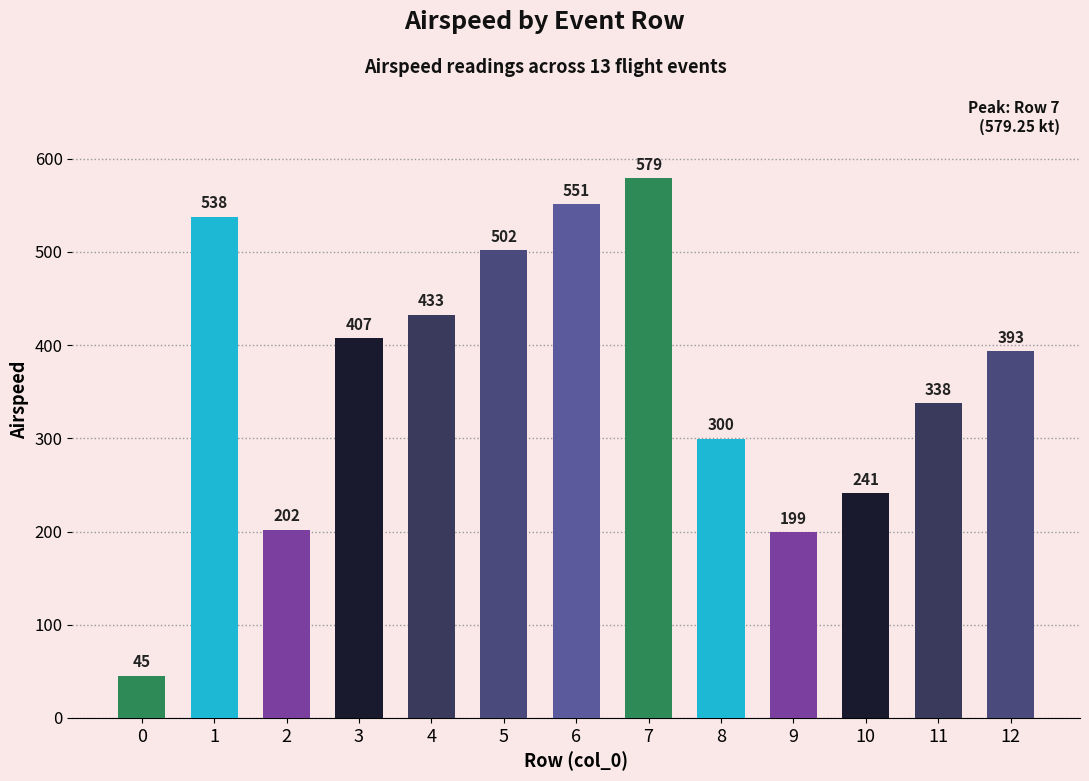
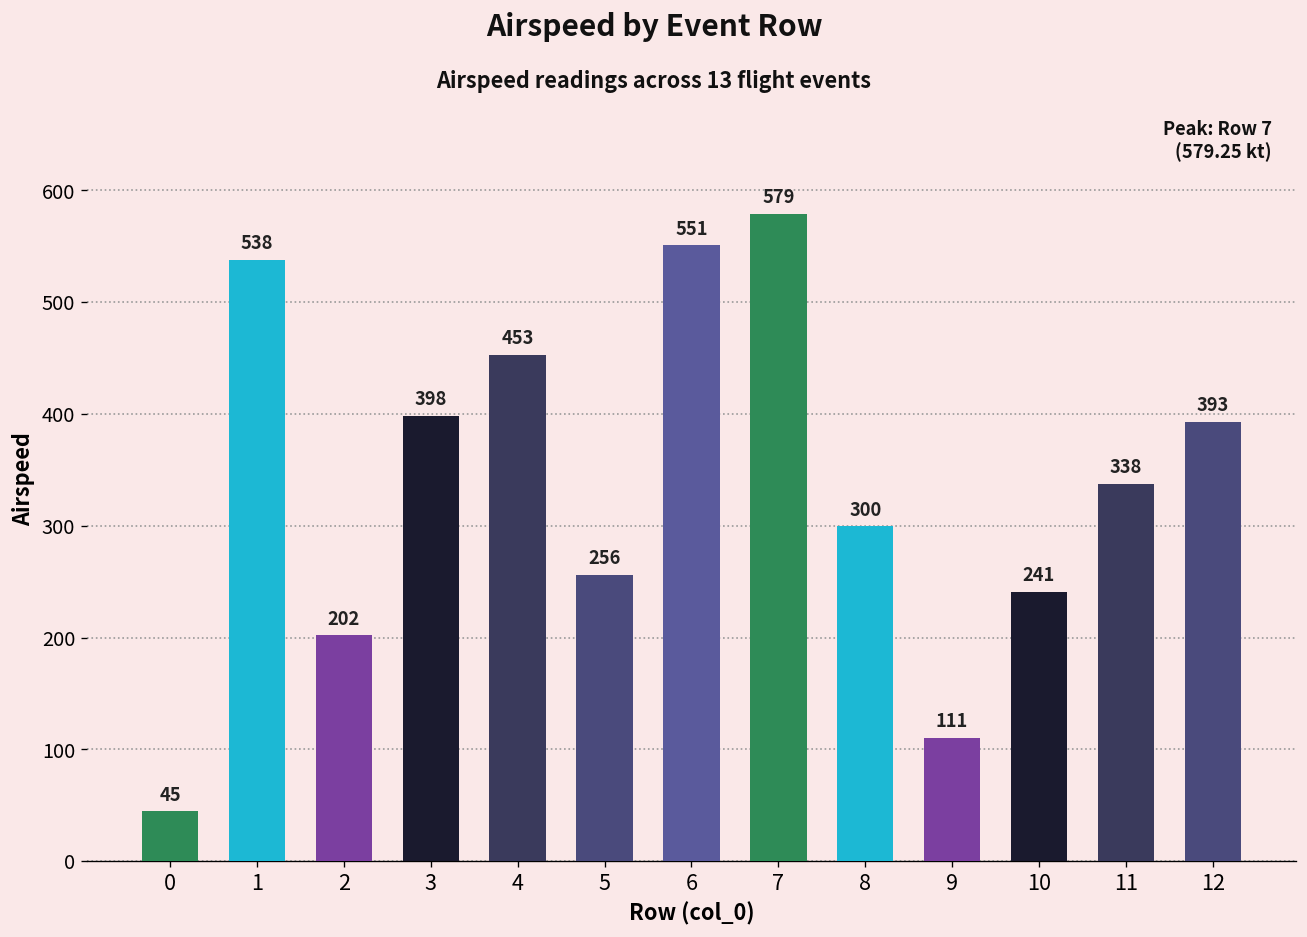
  {
    "0": 45,
    "1": 538,
    "2": 202,
-   "3": 407,
-   "4": 433,
-   "5": 502,
+   "3": 398,
+   "4": 453,
+   "5": 256,
    "6": 551,
    "7": 579,
    "8": 300,
-   "9": 199,
+   "9": 111,
    "10": 241,
    "11": 338,
    "12": 393
  }
